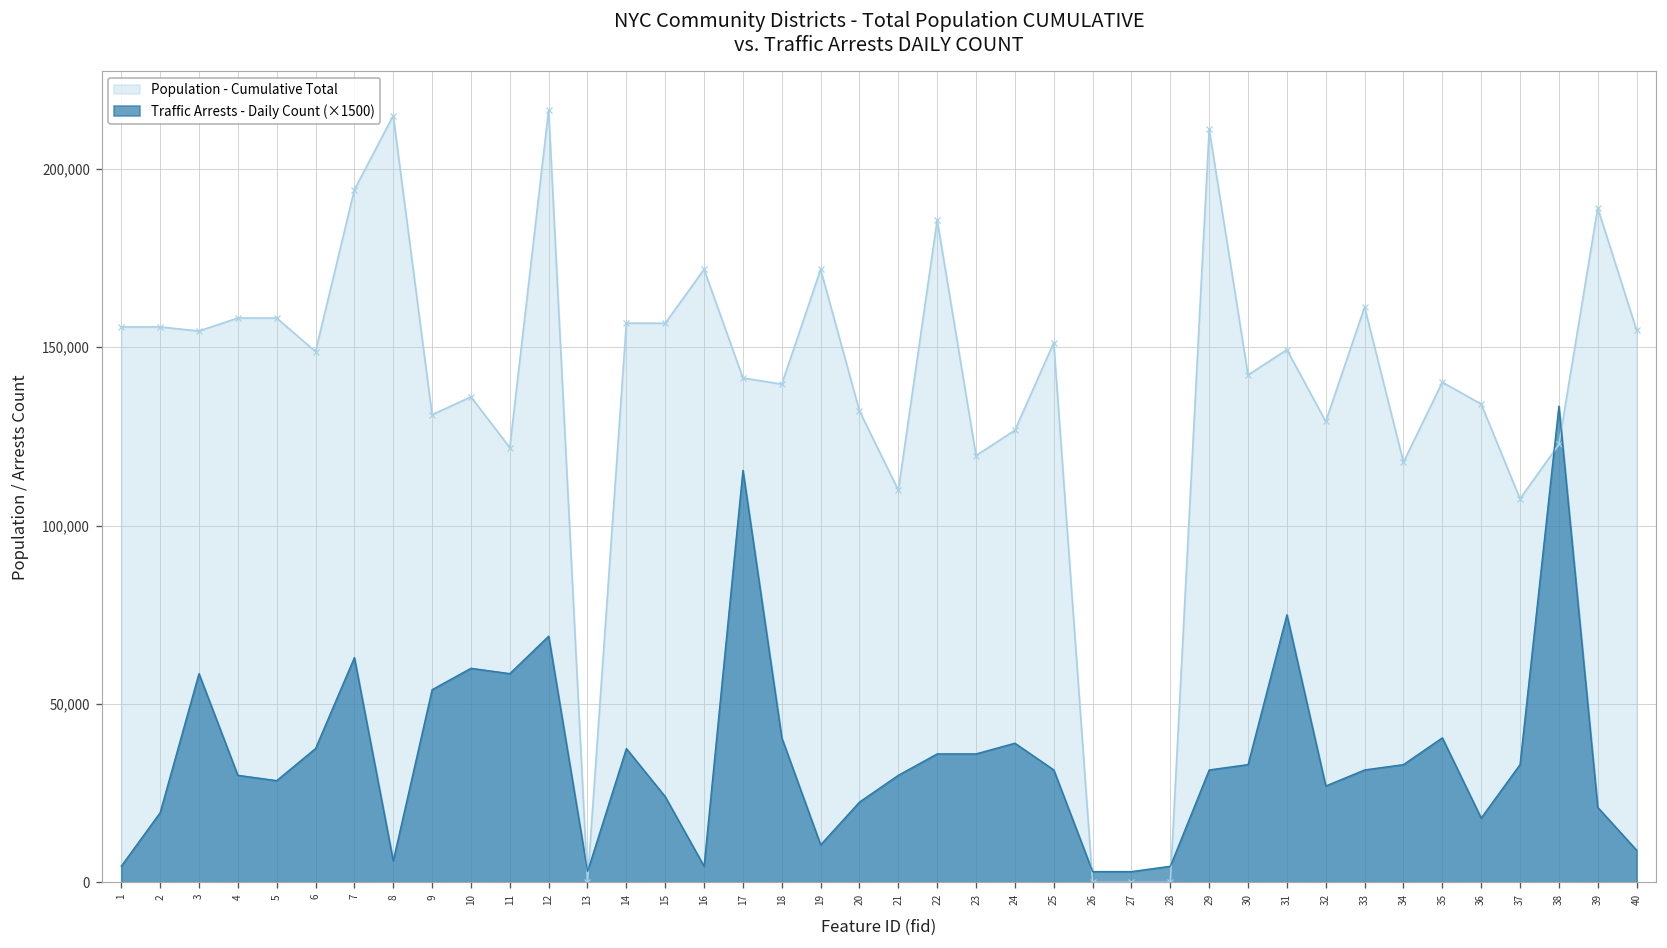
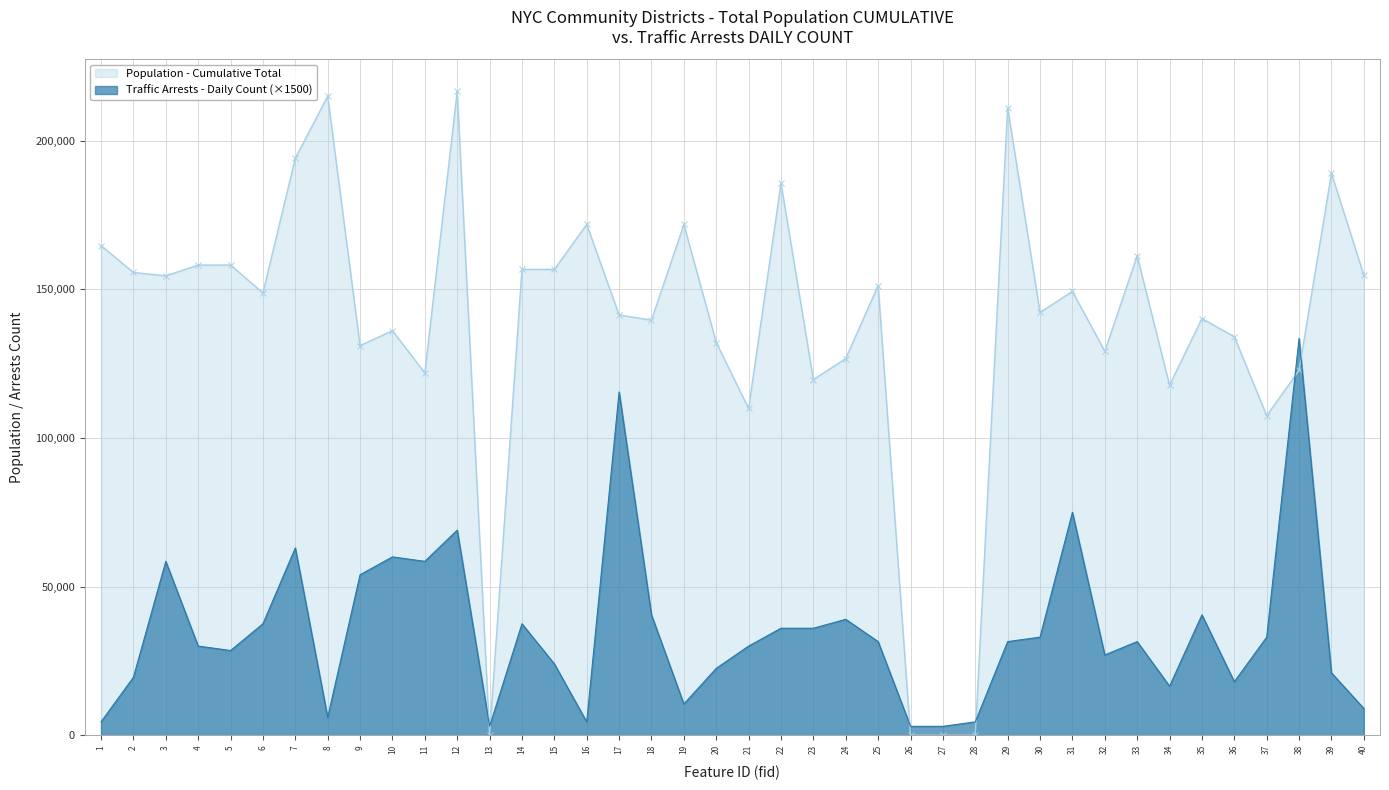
  {
    "Population - Cumulative Total": {
-     "1": "156,000",
+     "1": "165,000",
      "2": "156,000",
      "3": "155,000",
      "4": "158,000",
      "5": "158,000",
      "6": "149,000",
      "7": "194,000",
      "8": "215,000",
      "9": "131,000",
      "10": "136,000",
      "11": "122,000",
      "12": "217,000",
      "13": "0",
      "14": "157,000",
      "15": "157,000",
      "16": "172,000",
      "17": "141,000",
      "18": "140,000",
      "19": "172,000",
      "20": "132,000",
      "21": "110,000",
      "22": "186,000",
      "23": "120,000",
      "24": "127,000",
      "25": "151,000",
      "26": "0",
      "27": "0",
      "28": "0",
      "29": "211,000",
      "30": "142,000",
      "31": "149,000",
      "32": "129,000",
      "33": "161,000",
      "34": "118,000",
      "35": "140,000",
      "36": "134,000",
      "37": "108,000",
      "38": "123,000",
      "39": "189,000",
      "40": "155,000"
    },
    "Traffic Arrests - Daily Count (×1500)": {
      "1": "5,000",
      "2": "20,000",
      "3": "59,000",
      "4": "30,000",
      "5": "29,000",
      "6": "38,000",
      "7": "63,000",
      "8": "6,000",
      "9": "54,000",
      "10": "60,000",
      "11": "59,000",
      "12": "69,000",
      "13": "3,000",
      "14": "38,000",
      "15": "24,000",
      "16": "5,000",
      "17": "116,000",
      "18": "41,000",
      "19": "11,000",
      "20": "23,000",
      "21": "30,000",
      "22": "36,000",
      "23": "36,000",
      "24": "39,000",
      "25": "32,000",
      "26": "3,000",
      "27": "3,000",
      "28": "5,000",
      "29": "32,000",
      "30": "33,000",
      "31": "75,000",
      "32": "27,000",
      "33": "32,000",
-     "34": "33,000",
+     "34": "17,000",
      "35": "41,000",
      "36": "18,000",
      "37": "33,000",
      "38": "134,000",
      "39": "21,000",
      "40": "9,000"
    }
  }
